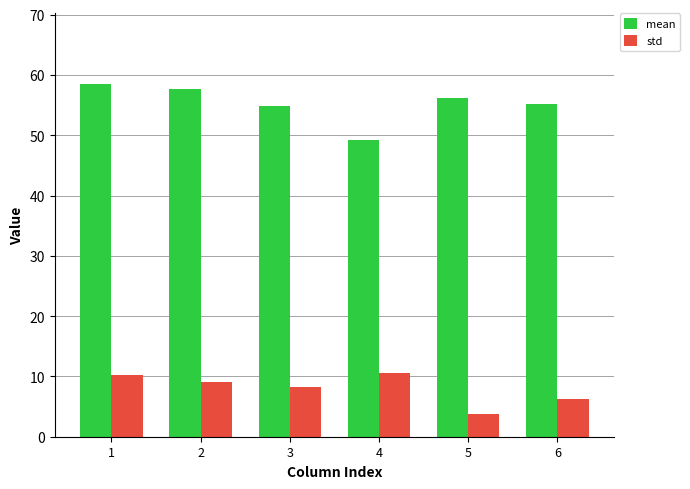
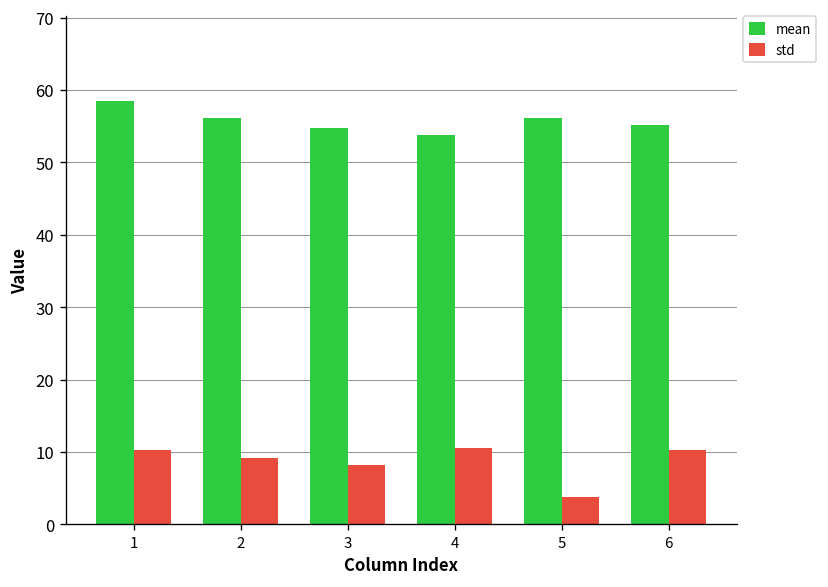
  {
    "mean": {
      "1": 59,
-     "2": 58,
+     "2": 56,
      "3": 55,
-     "4": 49,
+     "4": 54,
      "5": 56,
      "6": 55
    },
    "std": {
      "1": 10,
      "2": 9,
      "3": 8,
      "4": 11,
      "5": 4,
-     "6": 6
+     "6": 10
    }
  }
